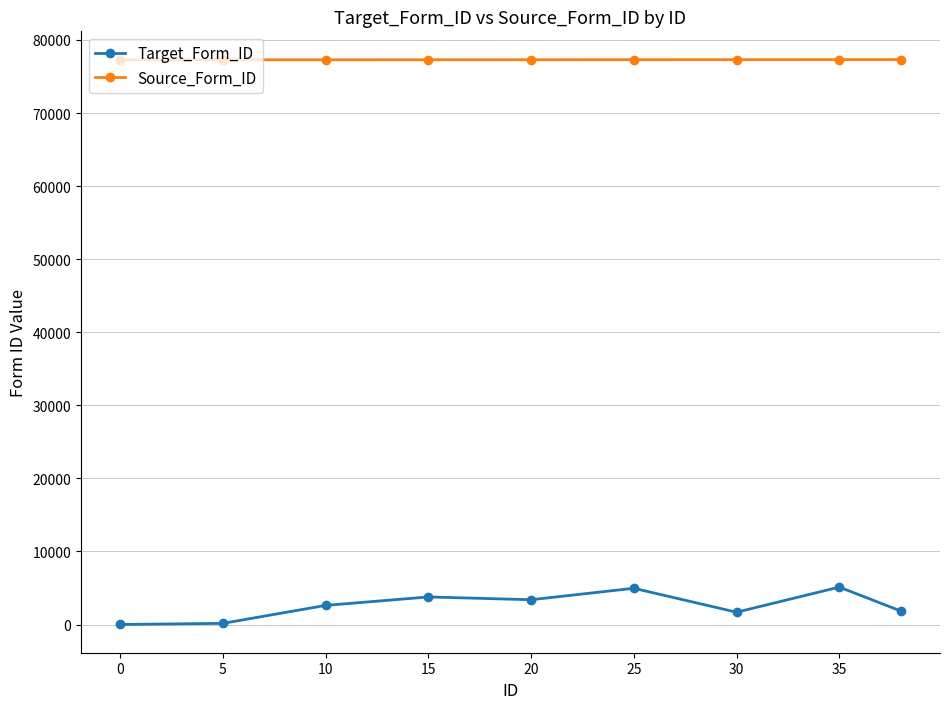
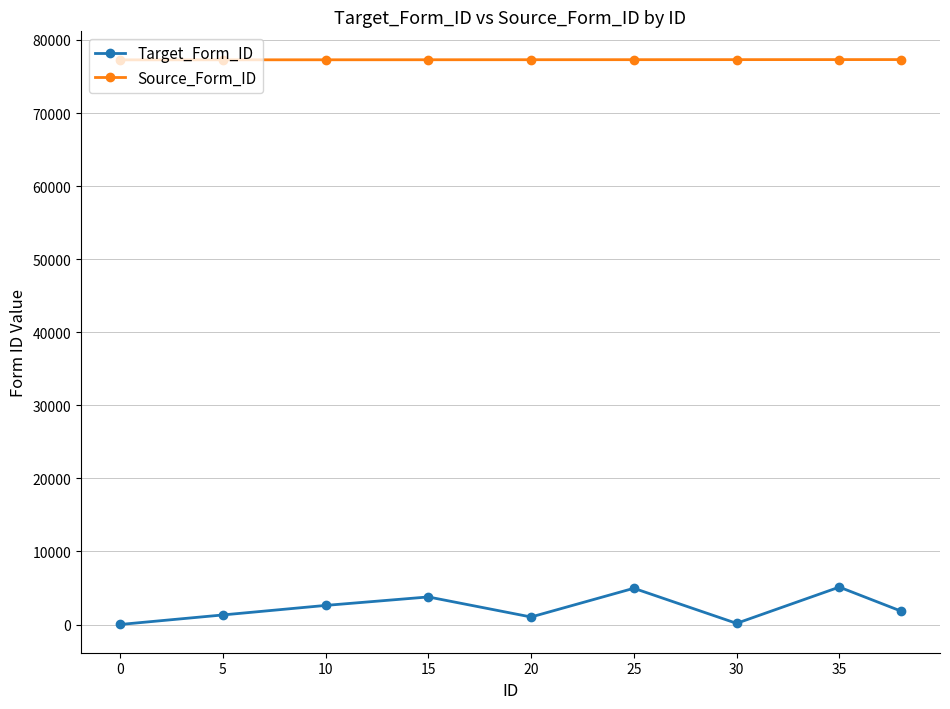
  {
    "Target_Form_ID": {
      "0": 0,
-     "5": 0,
+     "5": 1000,
      "10": 3000,
      "15": 4000,
-     "20": 3000,
+     "20": 1000,
      "25": 5000,
-     "30": 2000,
+     "30": 0,
      "35": 5000
    },
    "Source_Form_ID": {
      "10": 77000,
      "15": 77000,
      "20": 77000,
      "25": 77000,
      "30": 77000,
      "35": 77000
    }
  }
